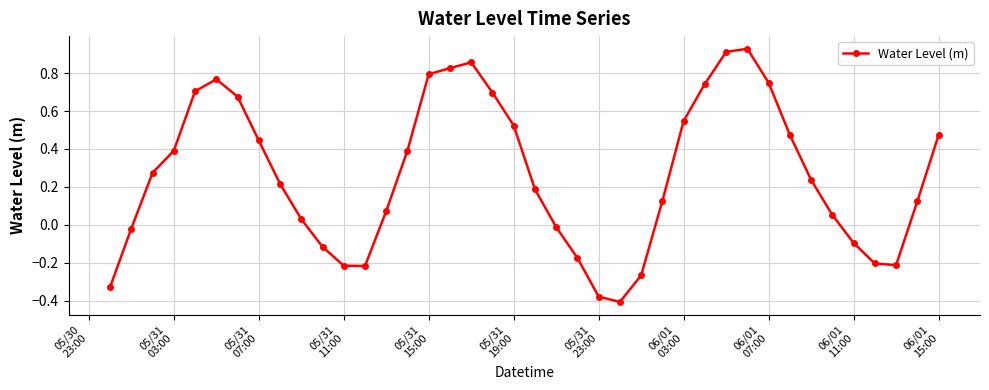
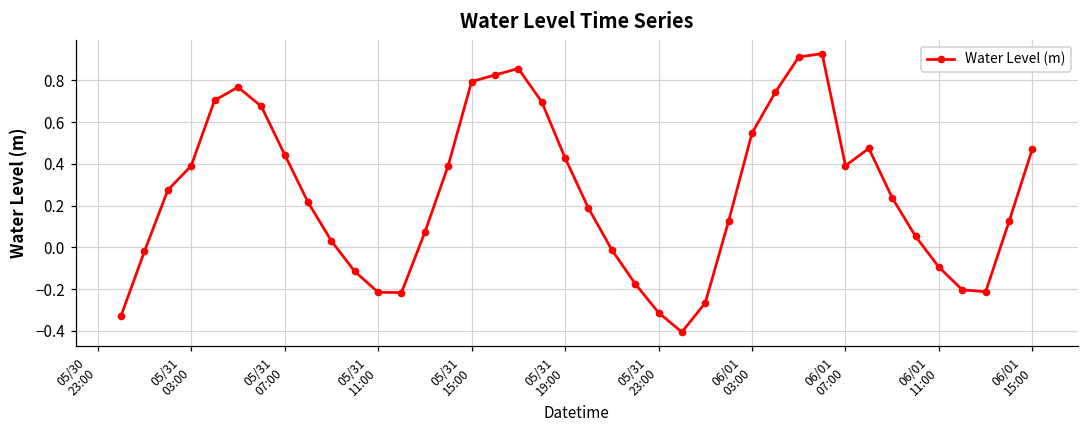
  {
    "05/31 03:00": 0.39,
    "05/31 07:00": 0.44,
    "05/31 11:00": -0.22,
    "05/31 15:00": 0.79,
-   "05/31 19:00": 0.52,
-   "05/31 23:00": -0.38,
+   "05/31 19:00": 0.43,
+   "05/31 23:00": -0.31,
    "06/01 03:00": 0.55,
-   "06/01 07:00": 0.75,
+   "06/01 07:00": 0.39,
    "06/01 11:00": -0.10,
    "06/01 15:00": 0.47
  }
